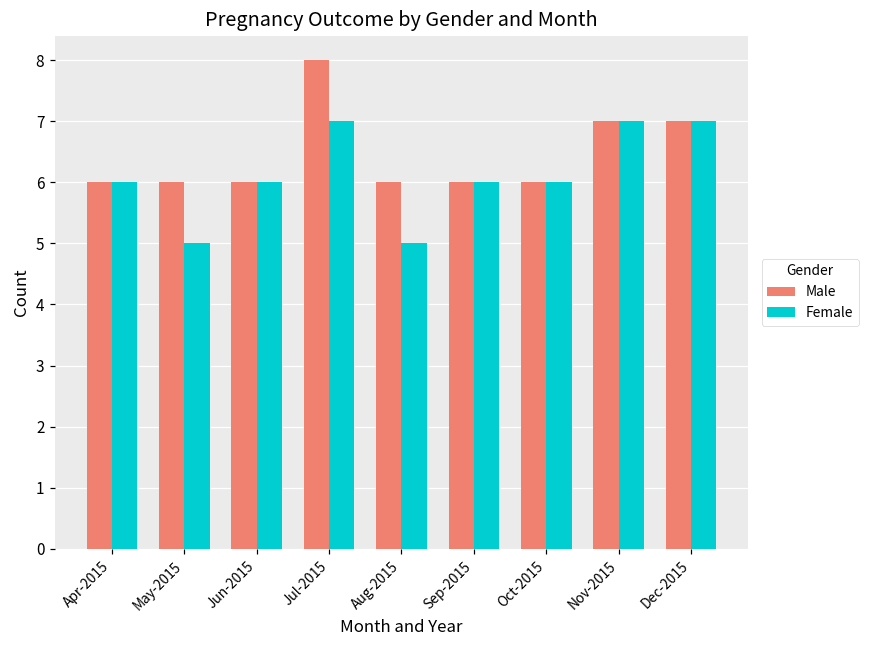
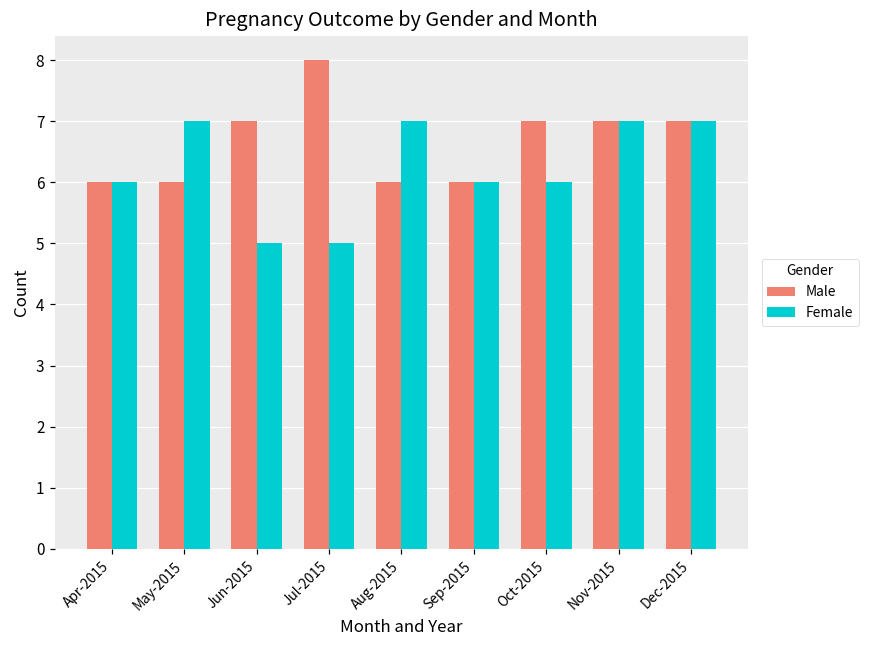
  {
    "Male": {
      "Apr-2015": 6,
      "May-2015": 6,
-     "Jun-2015": 6,
+     "Jun-2015": 7,
      "Jul-2015": 8,
      "Aug-2015": 6,
      "Sep-2015": 6,
-     "Oct-2015": 6,
+     "Oct-2015": 7,
      "Nov-2015": 7,
      "Dec-2015": 7
    },
    "Female": {
      "Apr-2015": 6,
-     "May-2015": 5,
-     "Jun-2015": 6,
-     "Jul-2015": 7,
-     "Aug-2015": 5,
+     "May-2015": 7,
+     "Jun-2015": 5,
+     "Jul-2015": 5,
+     "Aug-2015": 7,
      "Sep-2015": 6,
      "Oct-2015": 6,
      "Nov-2015": 7,
      "Dec-2015": 7
    }
  }
